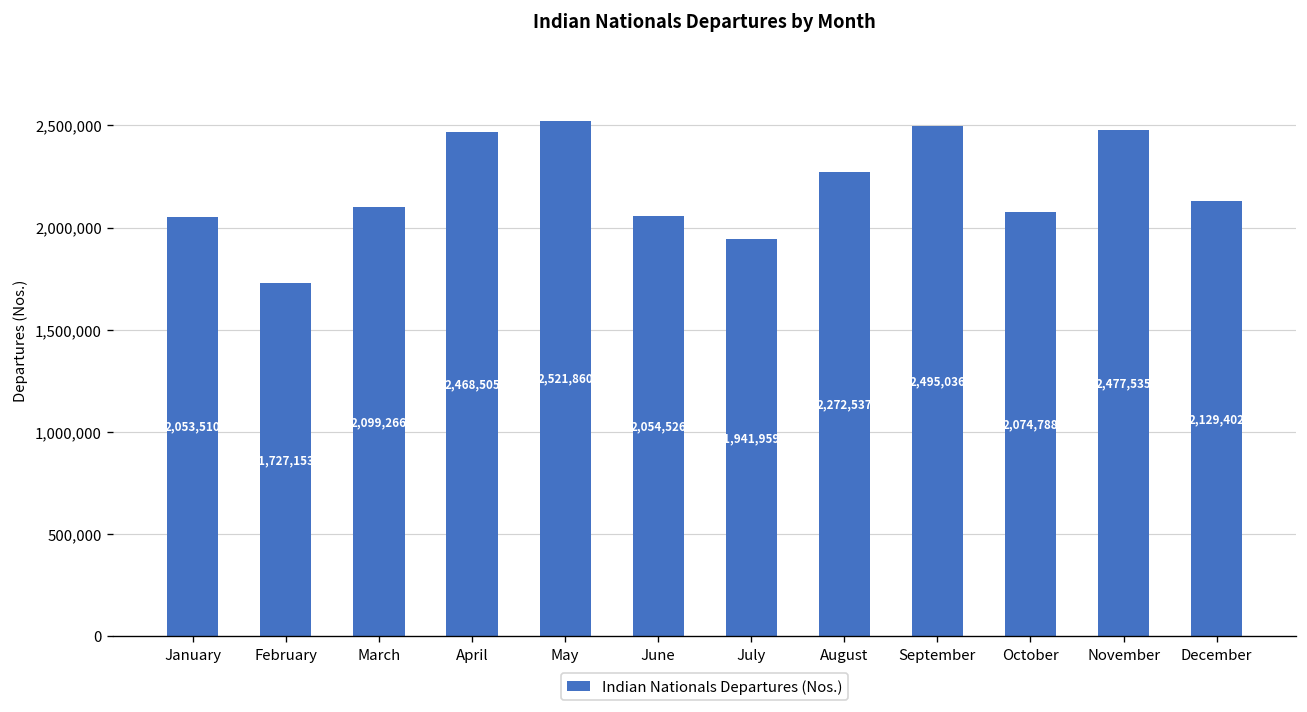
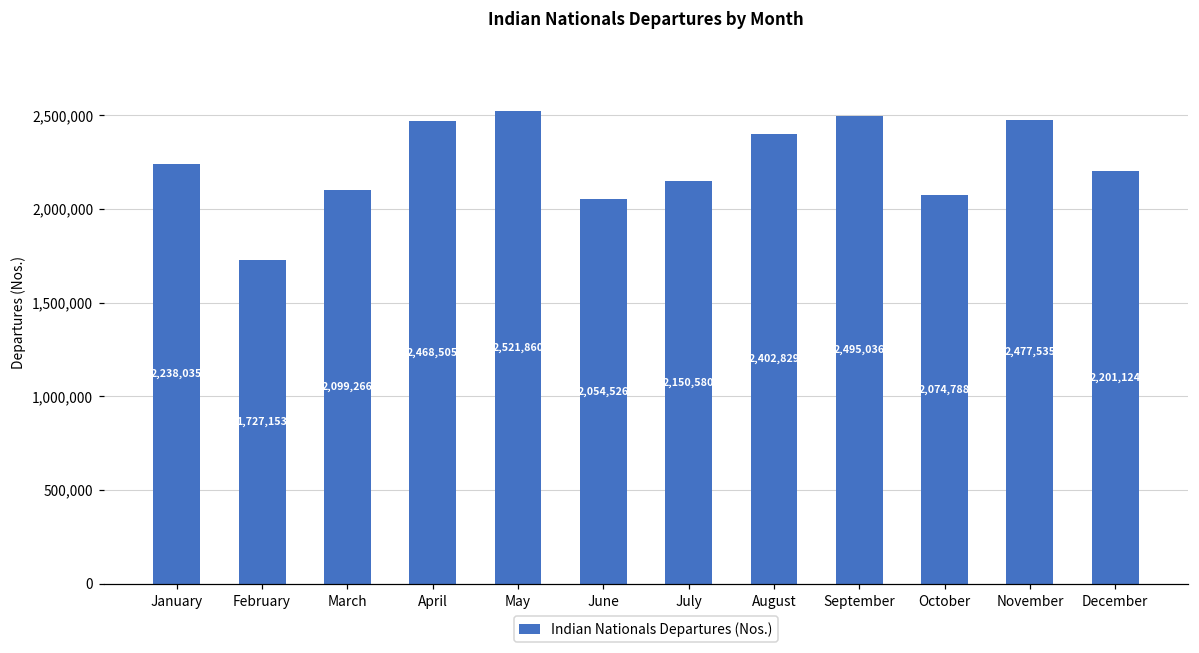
  {
-   "January": "2,053,510",
+   "January": "2,238,035",
    "February": "1,727,153",
    "March": "2,099,266",
    "April": "2,468,505",
    "May": "2,521,860",
    "June": "2,054,526",
-   "July": "1,941,959",
-   "August": "2,272,537",
+   "July": "2,150,580",
+   "August": "2,402,829",
    "September": "2,495,036",
    "October": "2,074,788",
    "November": "2,477,535",
-   "December": "2,129,402"
+   "December": "2,201,124"
  }
